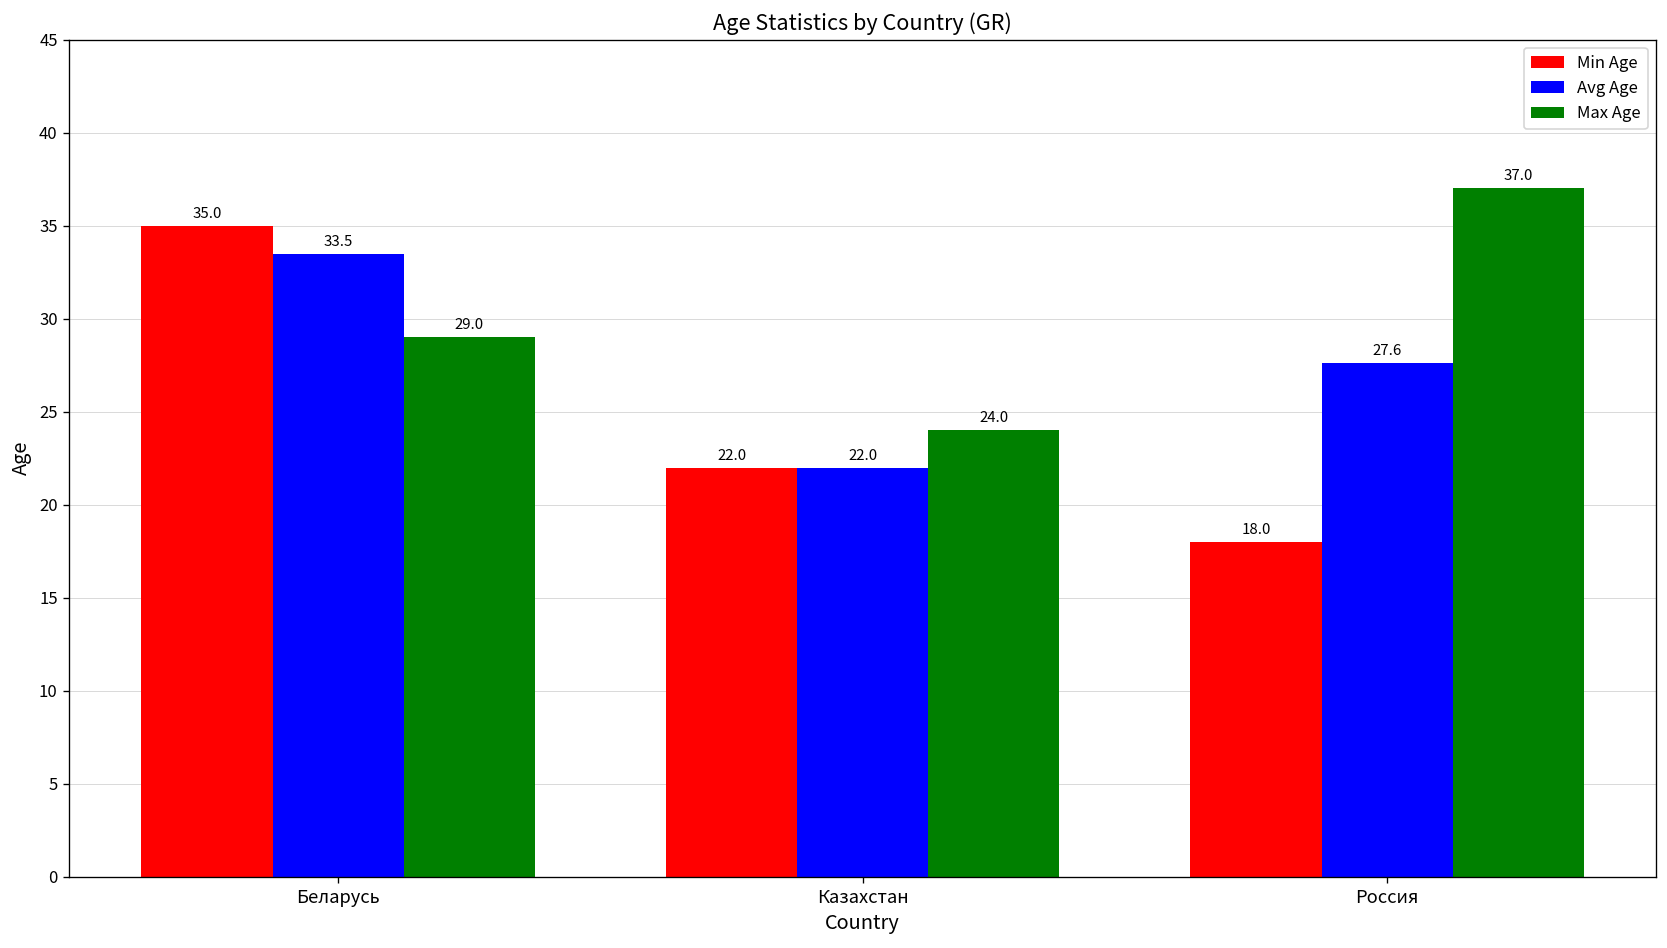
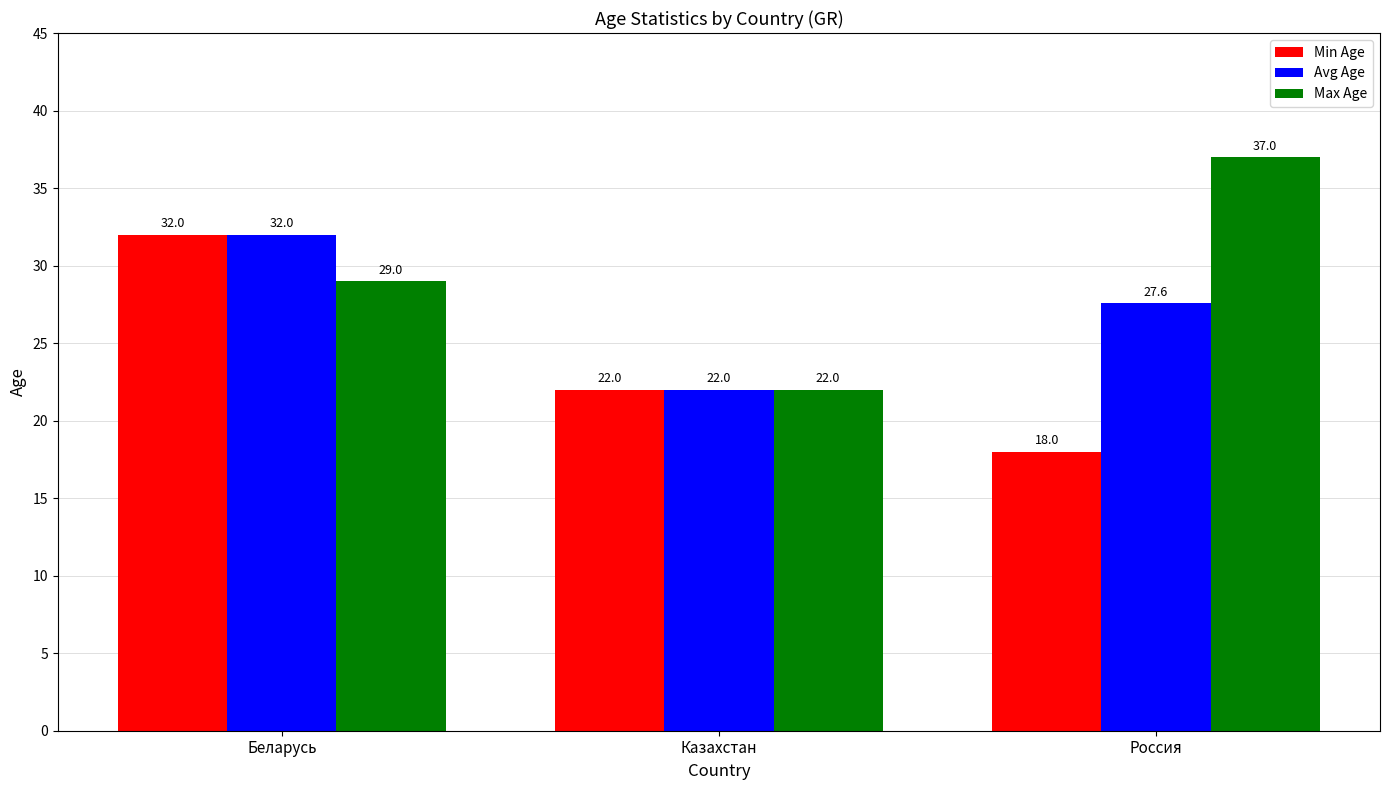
  {
    "Min Age": {
-     "Беларусь": 35.0,
+     "Беларусь": 32.0,
      "Казахстан": 22.0,
      "Россия": 18.0
    },
    "Avg Age": {
-     "Беларусь": 33.5,
+     "Беларусь": 32.0,
      "Казахстан": 22.0,
      "Россия": 27.6
    },
    "Max Age": {
      "Беларусь": 29.0,
-     "Казахстан": 24.0,
+     "Казахстан": 22.0,
      "Россия": 37.0
    }
  }
